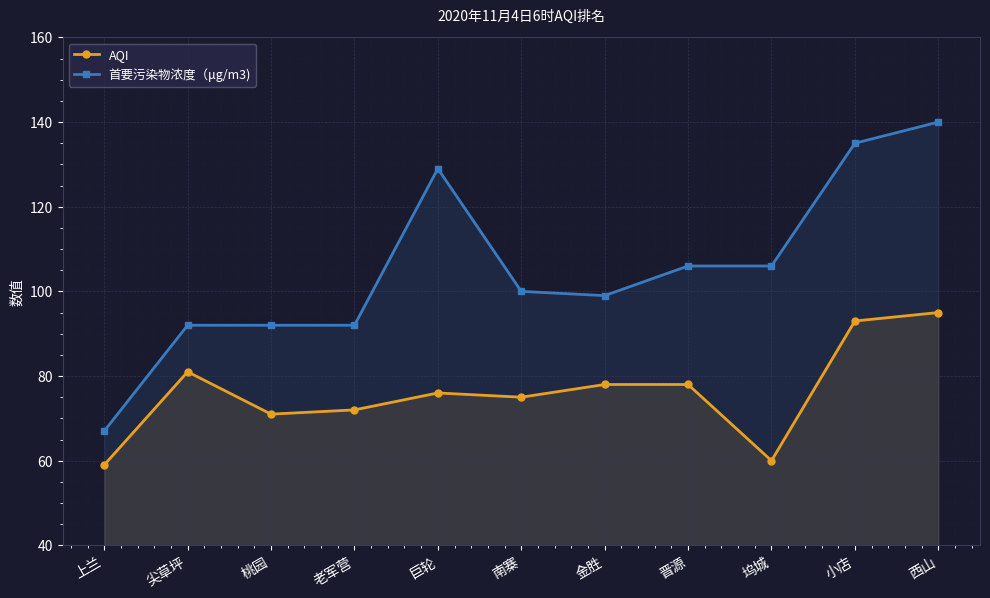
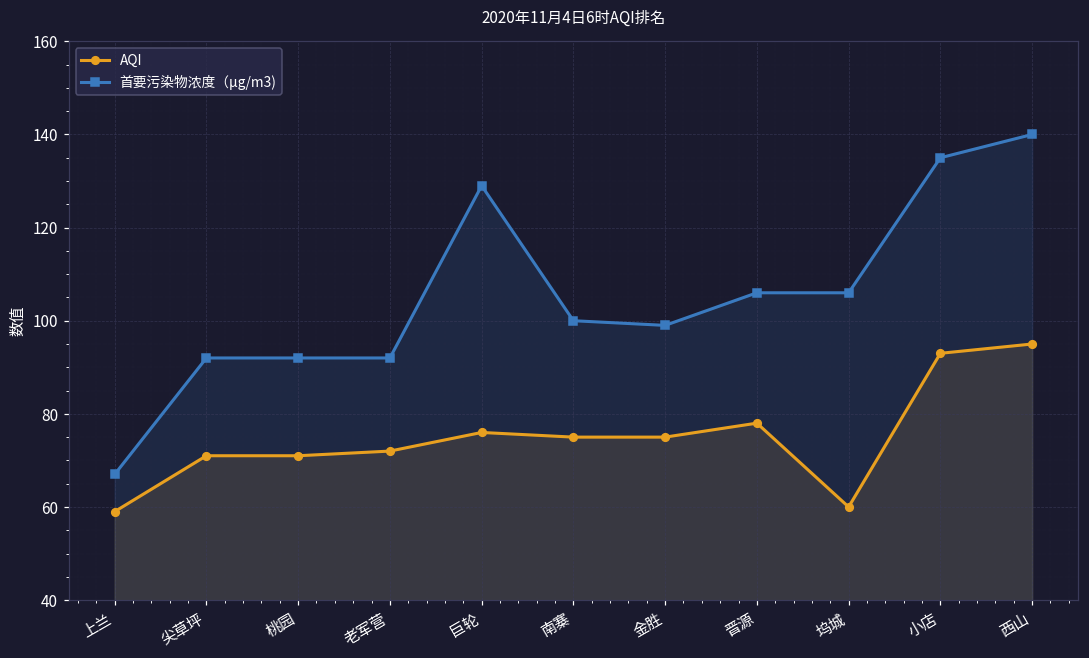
  {
    "AQI": {
      "上兰": 59,
-     "尖草坪": 81,
+     "尖草坪": 71,
      "桃园": 71,
      "老军营": 72,
      "巨轮": 76,
      "南寨": 75,
-     "金胜": 78,
+     "金胜": 75,
      "晋源": 78,
      "坞城": 60,
      "小店": 93,
      "西山": 95
    },
    "首要污染物浓度（μg/m3)": {
      "上兰": 67,
      "尖草坪": 92,
      "桃园": 92,
      "老军营": 92,
      "巨轮": 129,
      "南寨": 100,
      "金胜": 99,
      "晋源": 106,
      "坞城": 106,
      "小店": 135,
      "西山": 140
    }
  }
